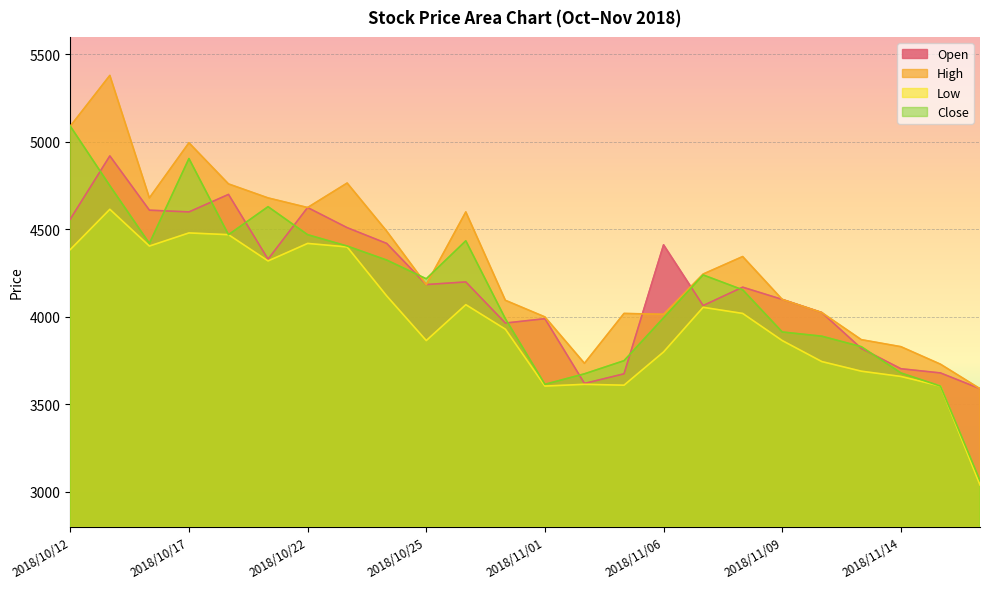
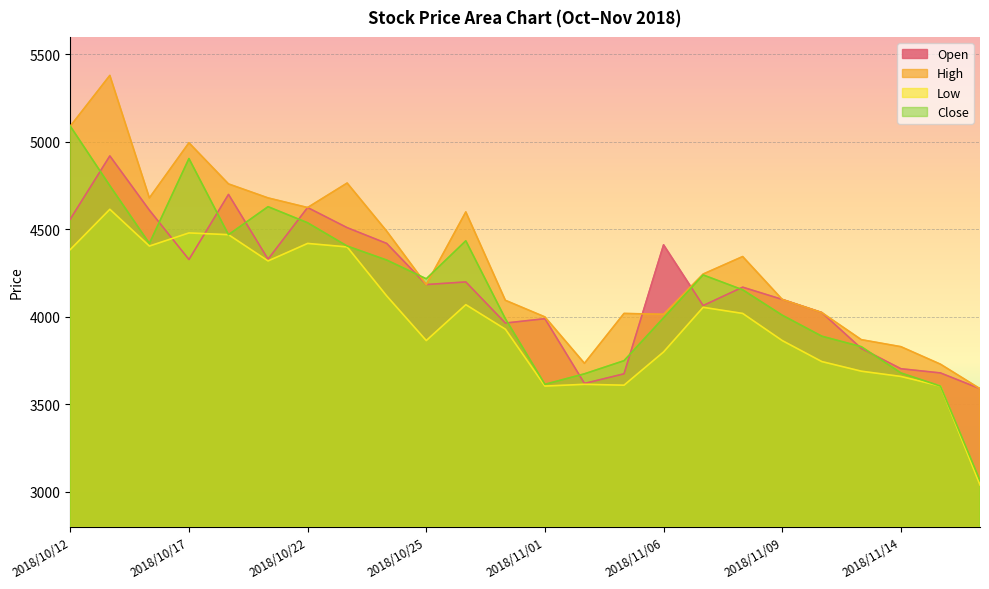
  {
    "Open": {
      "2018/10/12": 4560,
-     "2018/10/17": 4600,
+     "2018/10/17": 4330,
      "2018/11/06": 4410,
      "2018/11/14": 3700
    },
    "Close": {
      "2018/10/17": 4910,
-     "2018/10/22": 4470,
+     "2018/10/22": 4540,
      "2018/10/25": 4220,
      "2018/11/06": 4000,
-     "2018/11/09": 3910,
+     "2018/11/09": 4010,
      "2018/11/14": 3680
    }
  }
